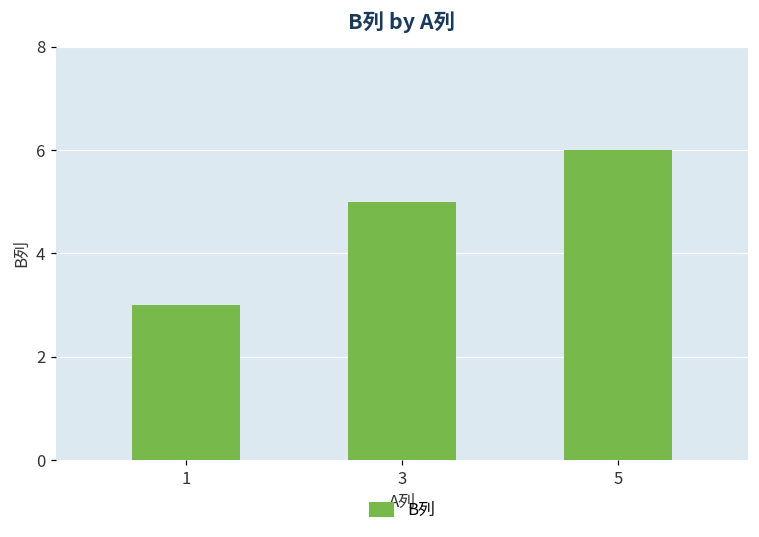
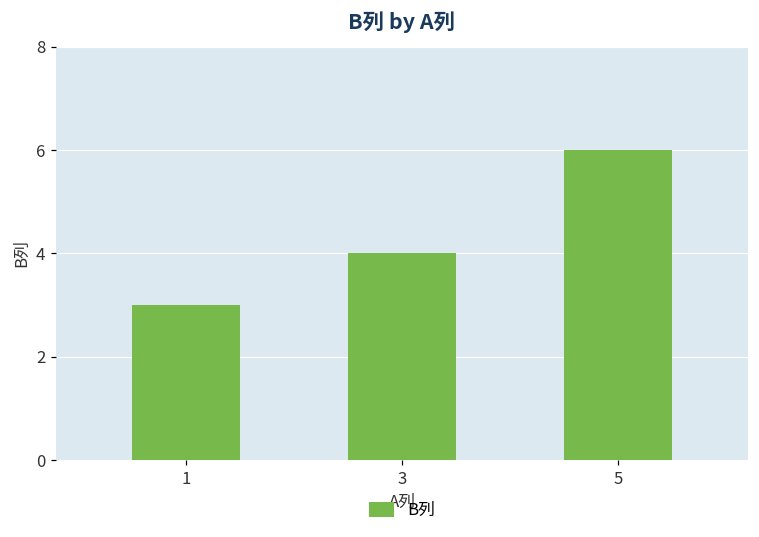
  {
    "1": 3,
-   "3": 5,
+   "3": 4,
    "5": 6
  }
